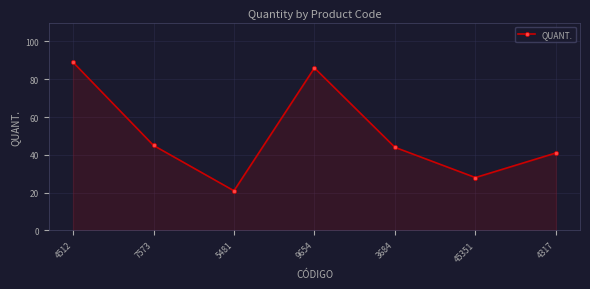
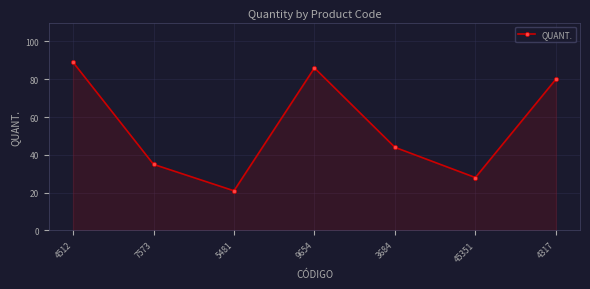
  {
    "4512": 89,
-   "7573": 45,
+   "7573": 35,
    "5481": 21,
    "9654": 86,
    "3684": 44,
    "45351": 28,
-   "4317": 41
+   "4317": 80
  }
